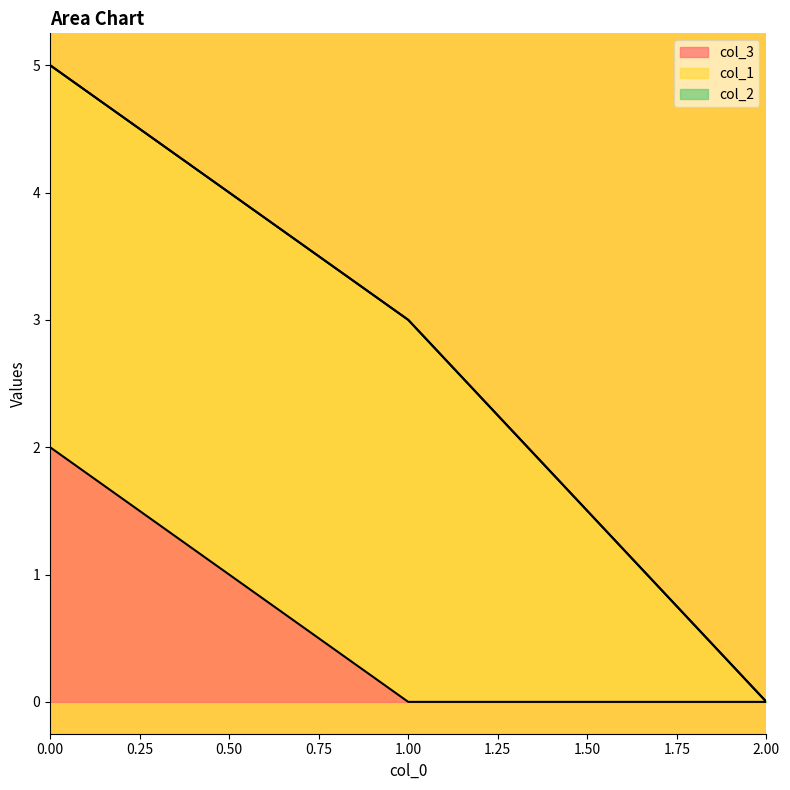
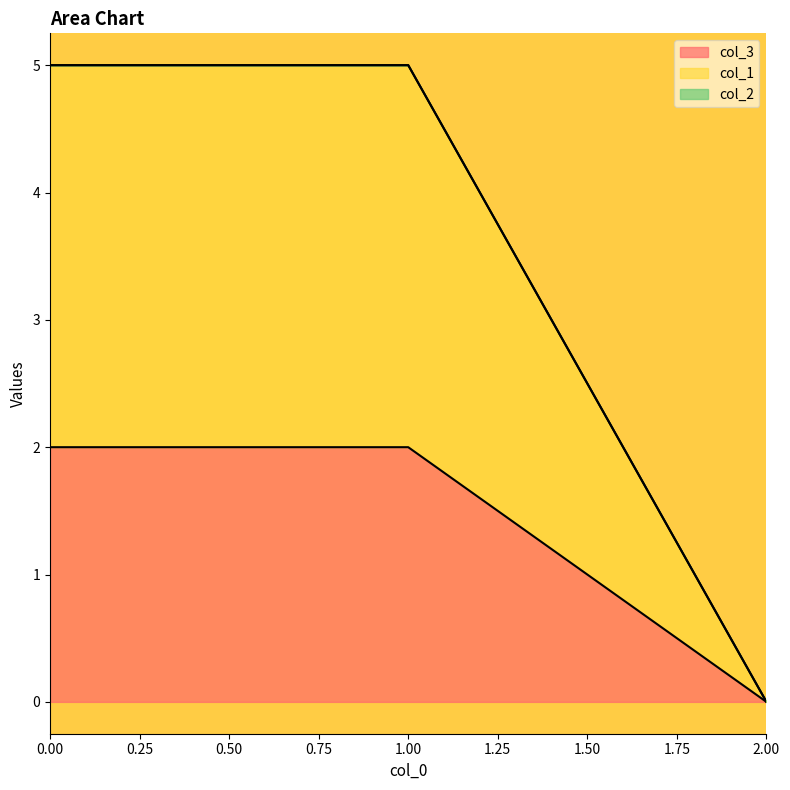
  {
    "col_3": {
      "0.00": 2,
-     "1.00": 0
+     "1.00": 2
    }
  }
